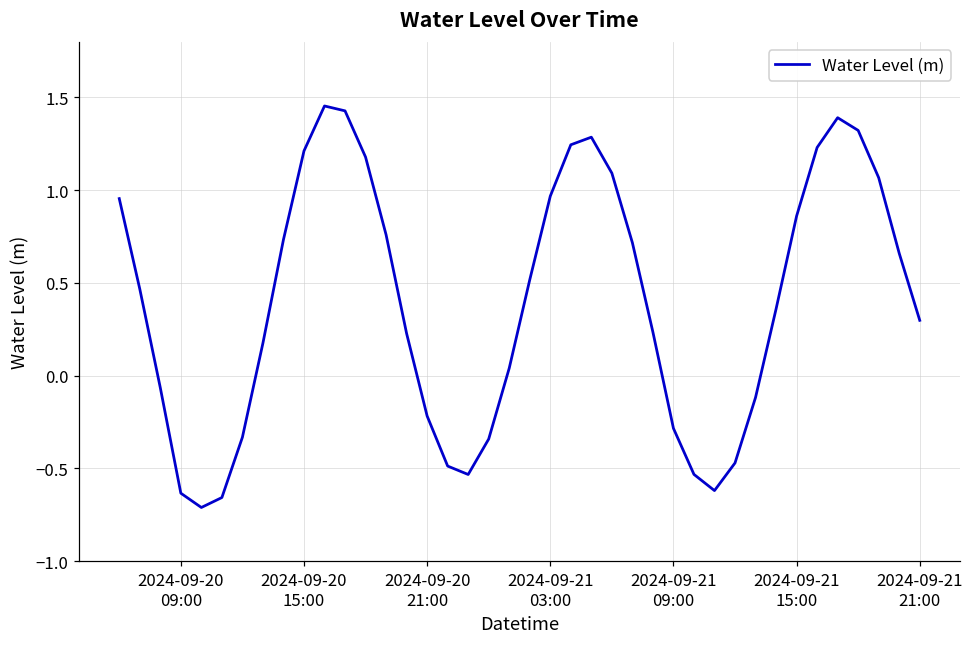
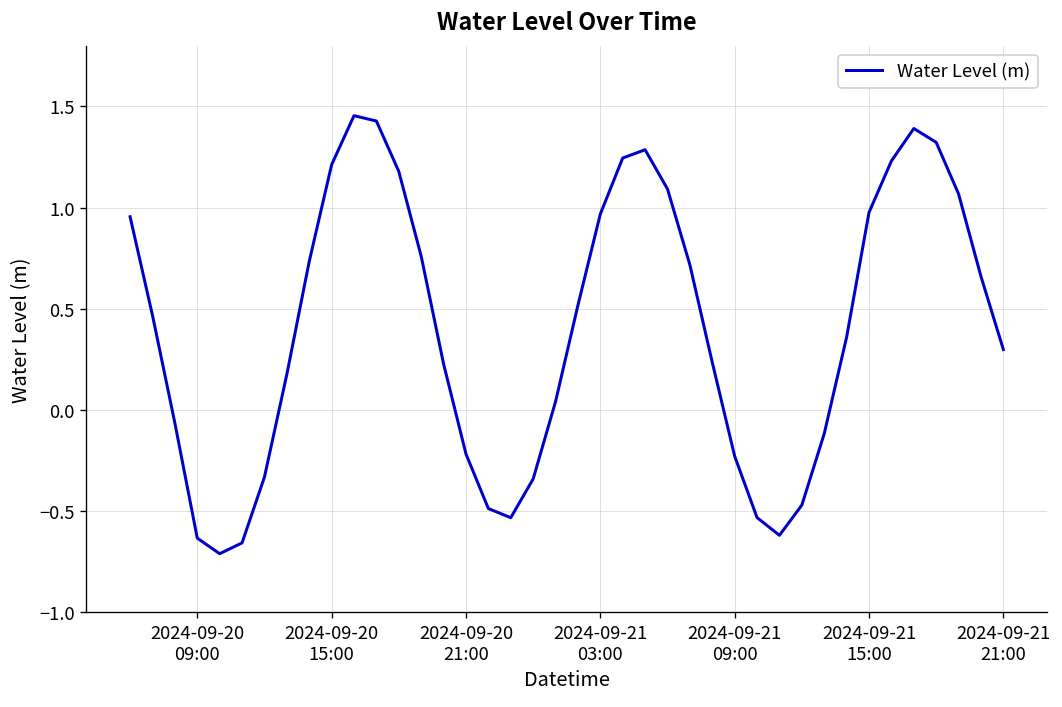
  {
    "2024-09-20 09:00": -0.63,
    "2024-09-20 15:00": 1.21,
    "2024-09-20 21:00": -0.22,
    "2024-09-21 03:00": 0.97,
-   "2024-09-21 09:00": -0.28,
-   "2024-09-21 15:00": 0.86,
+   "2024-09-21 09:00": -0.23,
+   "2024-09-21 15:00": 0.98,
    "2024-09-21 21:00": 0.30
  }
